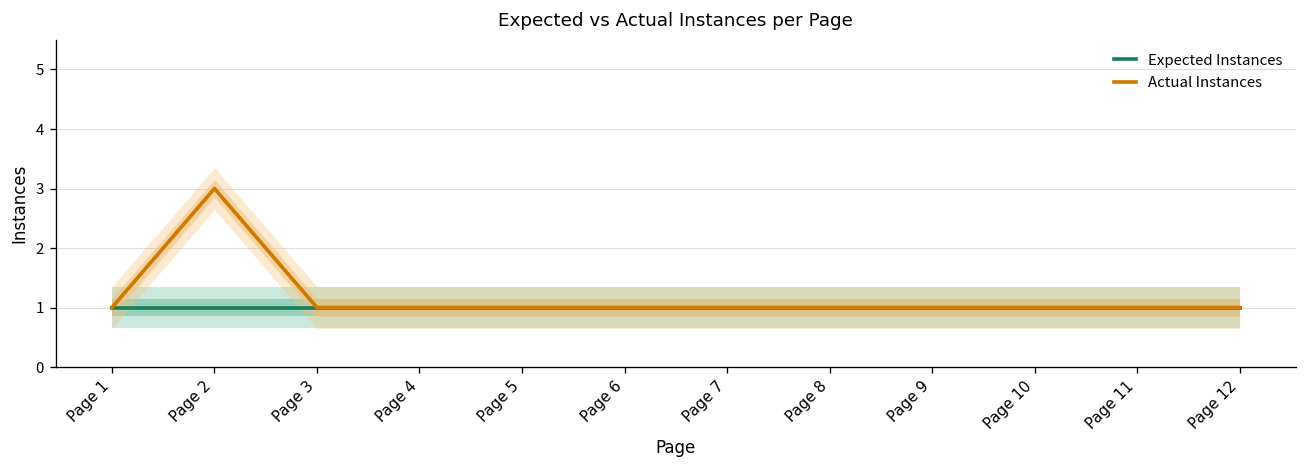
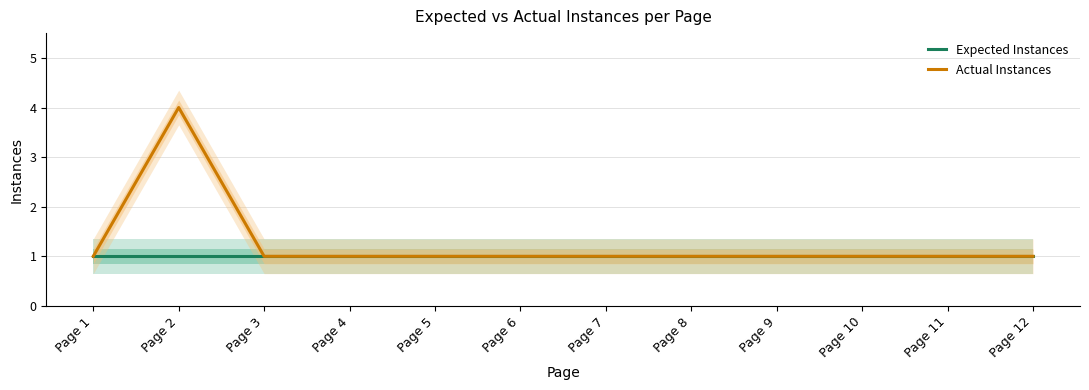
  {
    "Expected Instances": {
      "Page 2": 1
    },
    "Actual Instances": {
-     "Page 2": 3
+     "Page 2": 4
    }
  }
